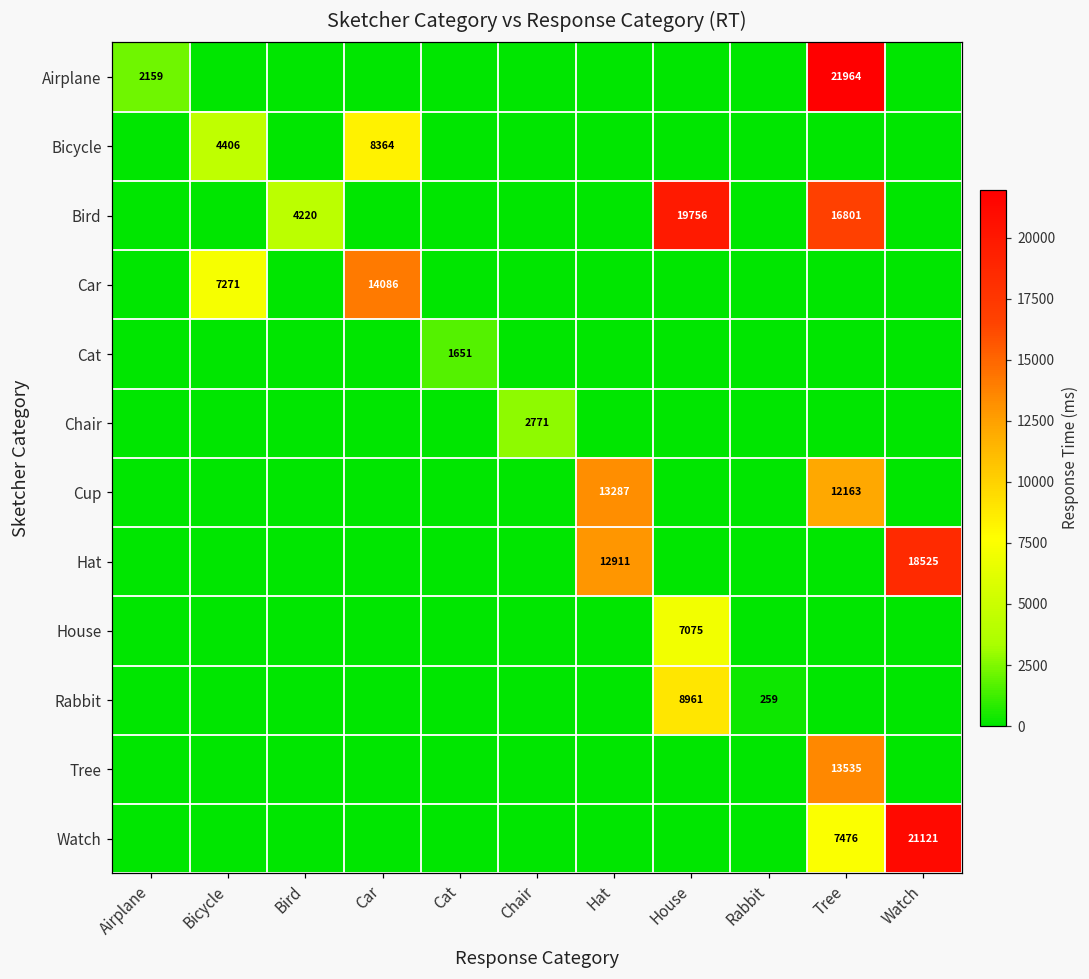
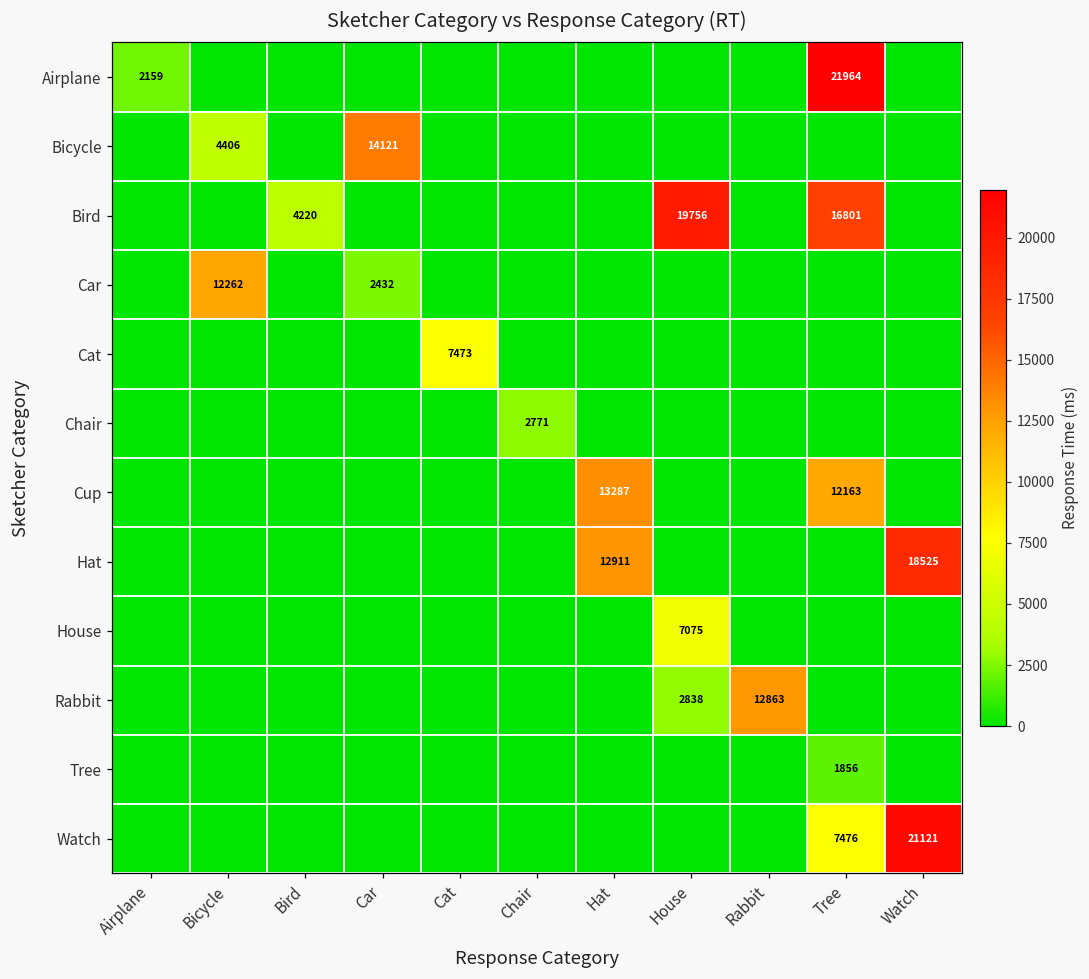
  {
    "Airplane": {
      "Airplane": 2159,
      "Tree": 21964
    },
    "Bicycle": {
      "Bicycle": 4406,
-     "Car": 8364
+     "Car": 14121
    },
    "Bird": {
      "Bird": 4220,
      "House": 19756,
      "Tree": 16801
    },
    "Car": {
-     "Bicycle": 7271,
-     "Car": 14086
+     "Bicycle": 12262,
+     "Car": 2432
    },
    "Cat": {
-     "Cat": 1651
+     "Cat": 7473
    },
    "Chair": {
      "Chair": 2771
    },
    "Cup": {
      "Hat": 13287,
      "Tree": 12163
    },
    "Hat": {
      "Hat": 12911,
      "Watch": 18525
    },
    "House": {
      "House": 7075
    },
    "Rabbit": {
-     "House": 8961,
-     "Rabbit": 259
+     "House": 2838,
+     "Rabbit": 12863
    },
    "Tree": {
-     "Tree": 13535
+     "Tree": 1856
    },
    "Watch": {
      "Tree": 7476,
      "Watch": 21121
    }
  }
